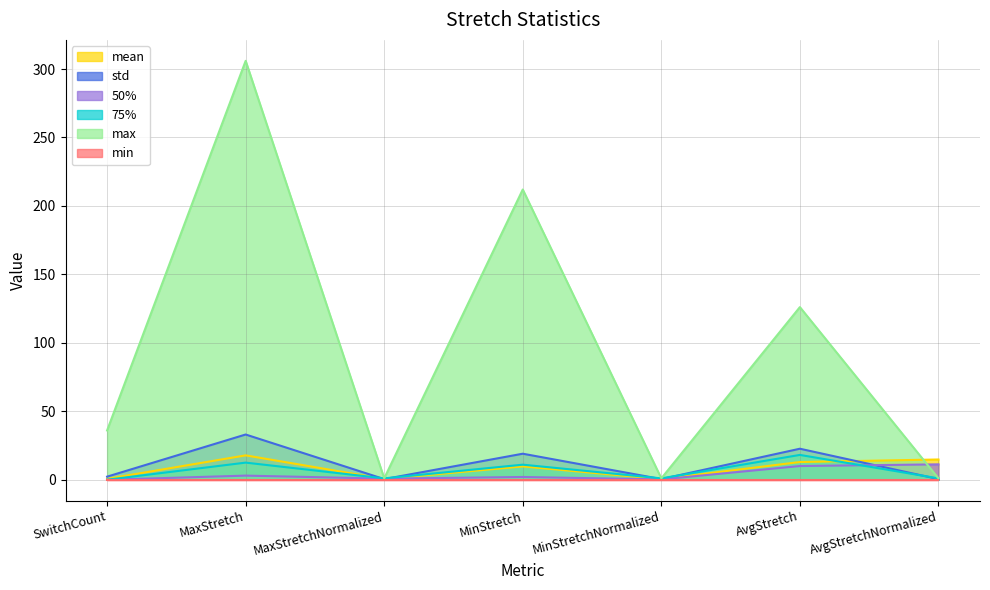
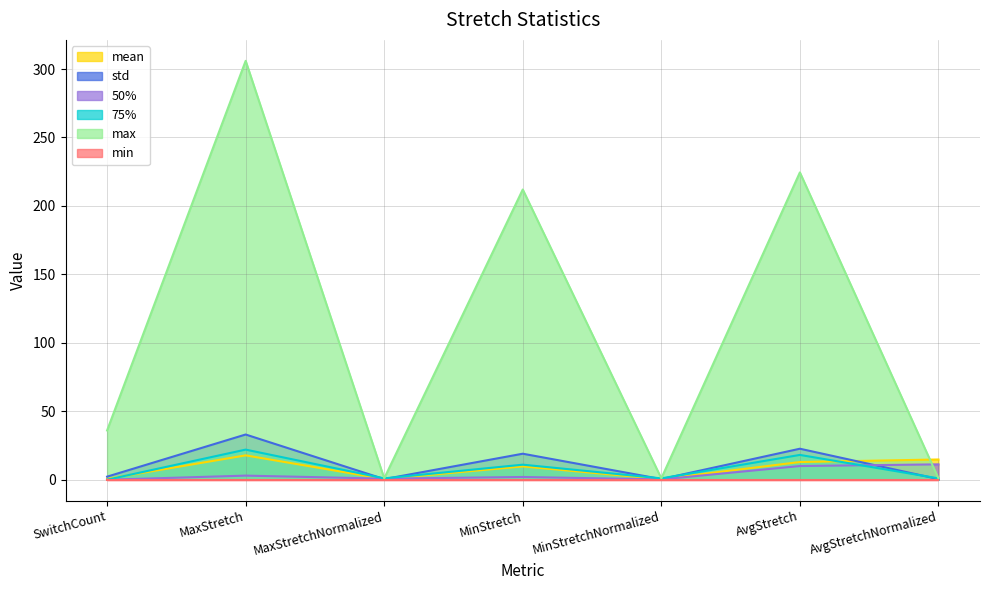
  {
    "mean": {
      "MaxStretch": 18,
      "AvgStretch": 13,
      "AvgStretchNormalized": 15
    },
    "std": {
      "MaxStretch": 33,
      "MinStretch": 19,
      "AvgStretch": 23
    },
    "50%": {
      "MaxStretch": 3,
      "MinStretch": 2,
      "AvgStretch": 10,
      "AvgStretchNormalized": 11
    },
    "75%": {
-     "MaxStretch": 13,
+     "MaxStretch": 22,
      "AvgStretch": 18
    },
    "max": {
      "SwitchCount": 36,
      "MaxStretch": 306,
      "MinStretch": 212,
-     "AvgStretch": 126
+     "AvgStretch": 225
    },
    "min": {
      "MaxStretch": 0,
      "MinStretch": 0,
      "AvgStretch": 0
    }
  }
